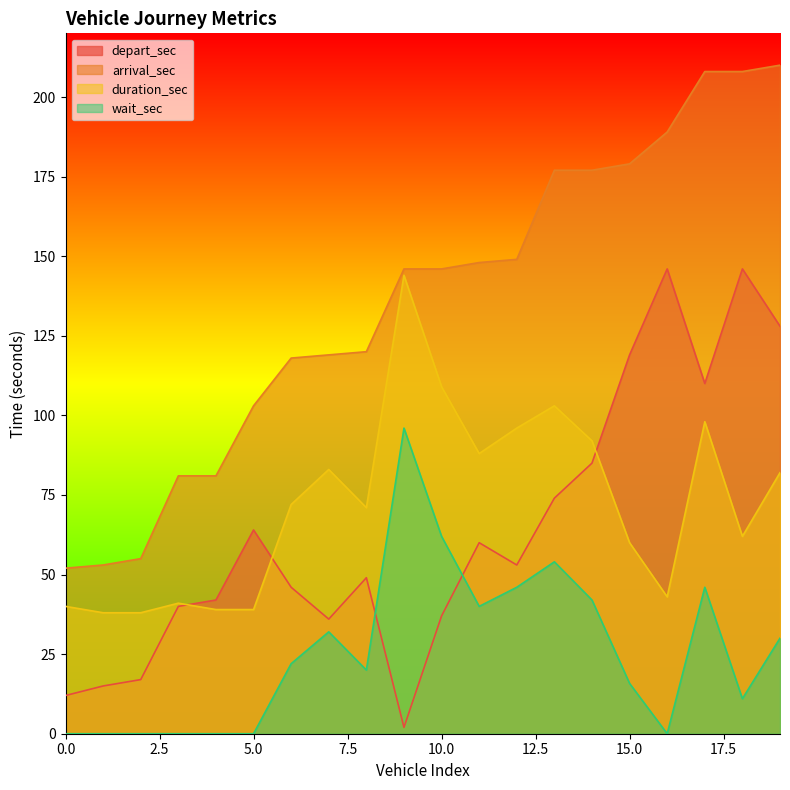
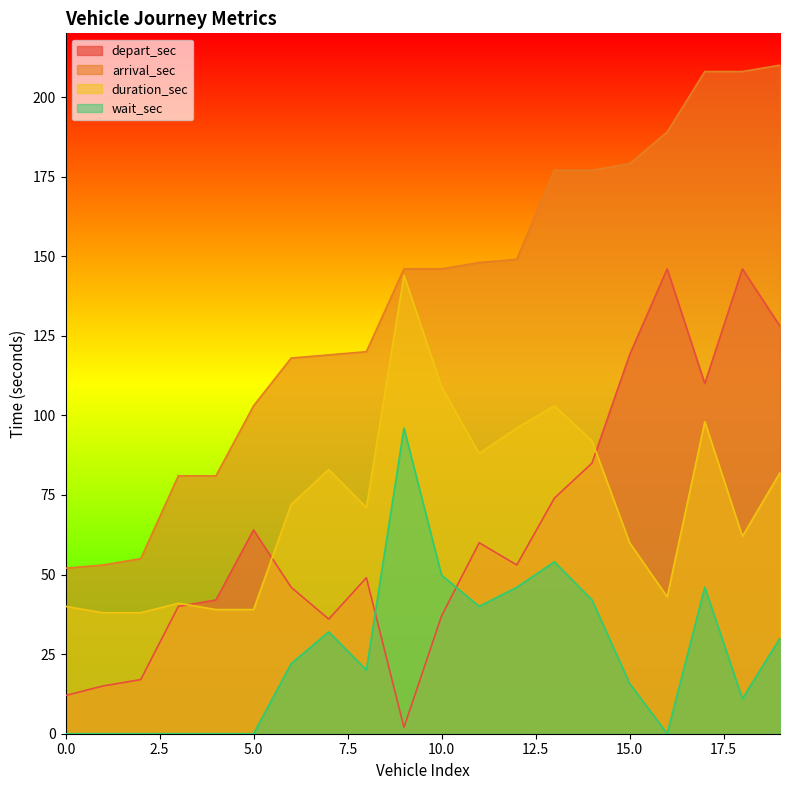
  {
    "wait_sec": {
      "0.0": 0,
      "5.0": 0,
-     "10.0": 62,
+     "10.0": 50,
      "15.0": 16
    }
  }
